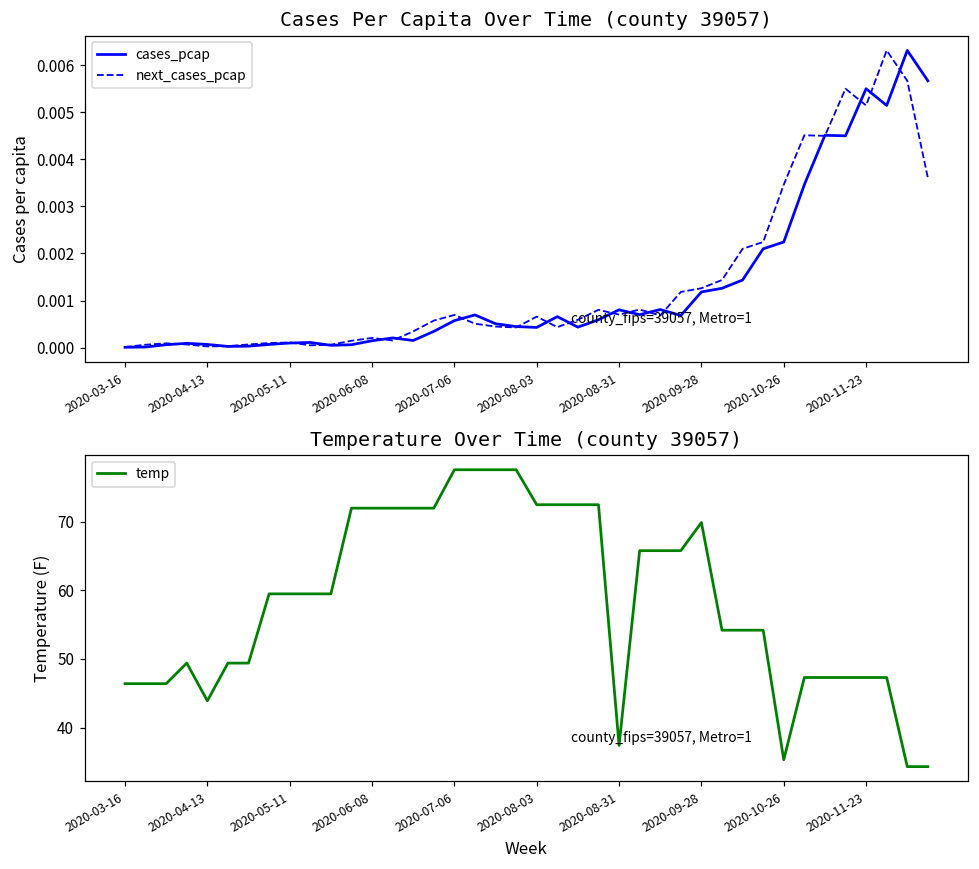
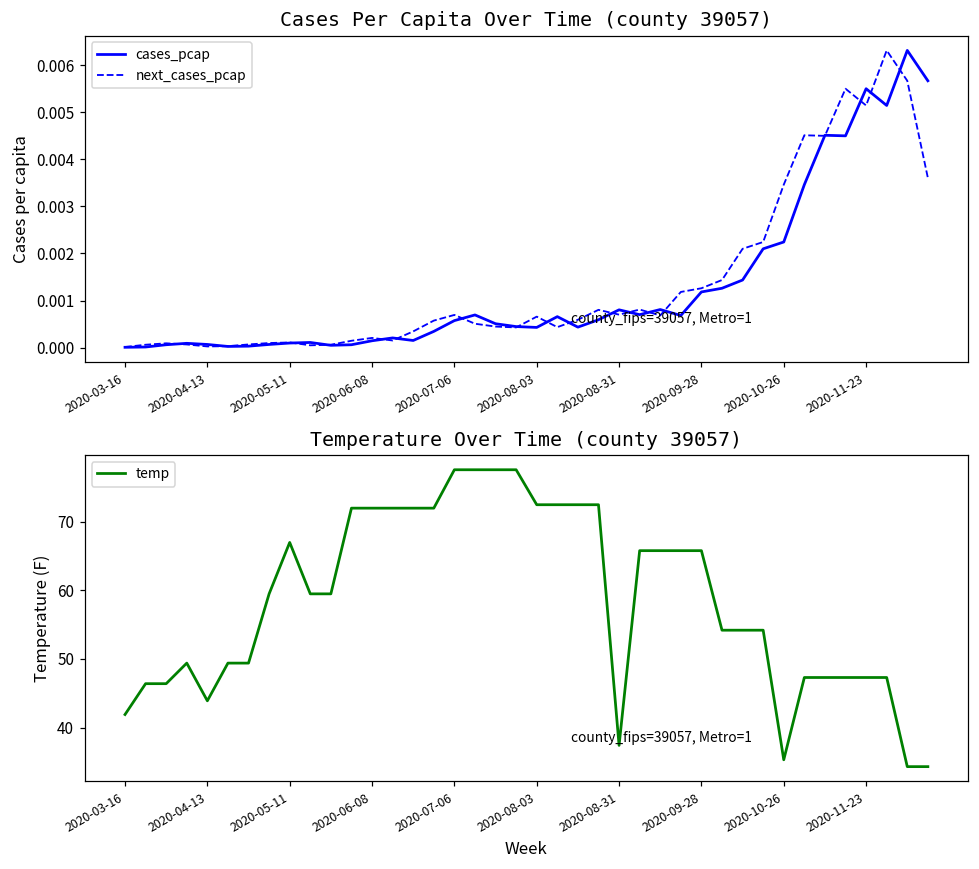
  {
    "Temperature Over Time (county 39057)": {
-     "2020-03-16": 46,
+     "2020-03-16": 42,
      "2020-04-13": 44,
-     "2020-05-11": 60,
+     "2020-05-11": 67,
      "2020-06-08": 72,
      "2020-07-06": 78,
      "2020-08-03": 73,
-     "2020-09-28": 70,
+     "2020-09-28": 66,
      "2020-10-26": 35,
      "2020-11-23": 47
    }
  }
